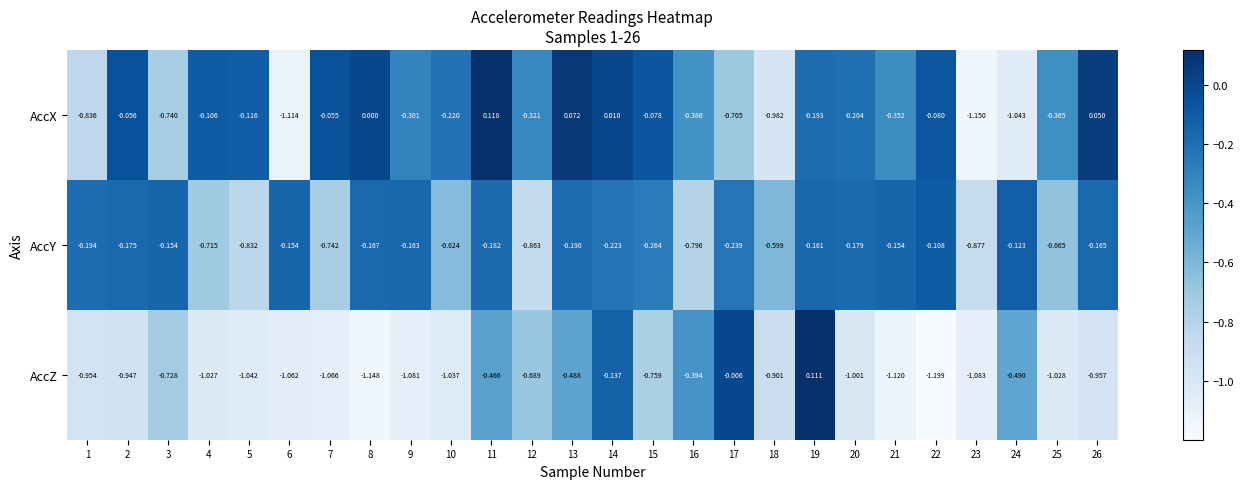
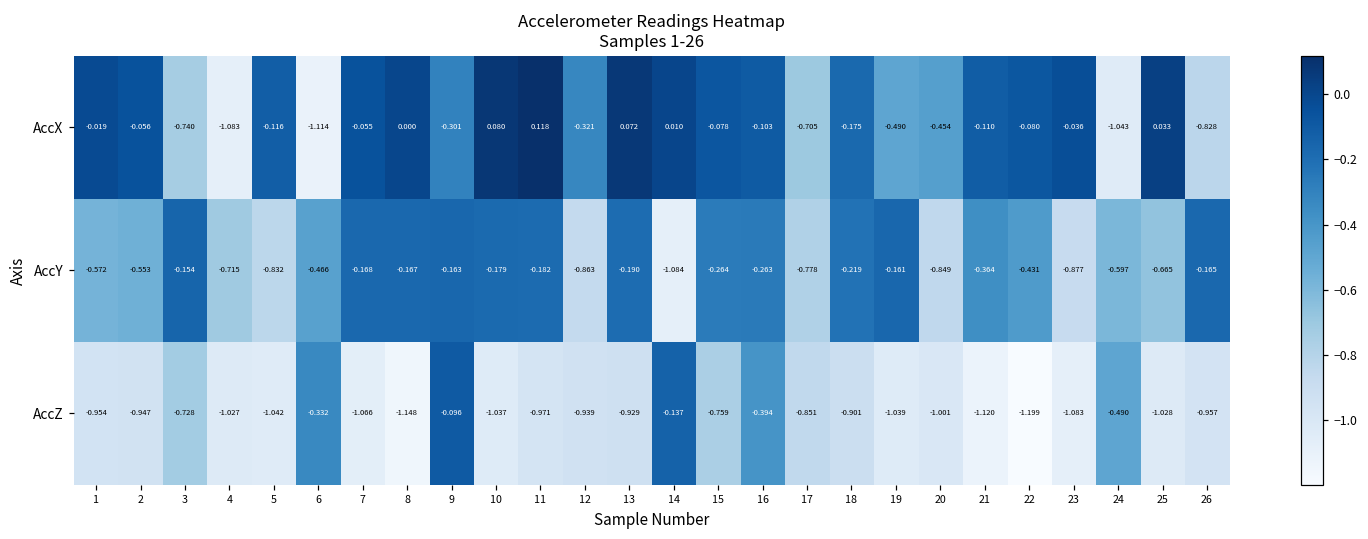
  {
    "AccX": {
-     "1": -0.836,
+     "1": -0.019,
      "2": -0.056,
      "3": -0.740,
-     "4": -0.106,
+     "4": -1.083,
      "5": -0.116,
      "6": -1.114,
      "7": -0.055,
      "8": 0.000,
      "9": -0.301,
-     "10": -0.220,
+     "10": 0.080,
      "11": 0.118,
      "12": -0.321,
      "13": 0.072,
      "14": 0.010,
      "15": -0.078,
-     "16": -0.386,
+     "16": -0.103,
      "17": -0.705,
-     "18": -0.982,
-     "19": -0.193,
-     "20": -0.204,
-     "21": -0.352,
+     "18": -0.175,
+     "19": -0.490,
+     "20": -0.454,
+     "21": -0.110,
      "22": -0.080,
-     "23": -1.150,
+     "23": -0.036,
      "24": -1.043,
-     "25": -0.365,
-     "26": 0.050
+     "25": 0.033,
+     "26": -0.828
    },
    "AccY": {
-     "1": -0.194,
-     "2": -0.175,
+     "1": -0.572,
+     "2": -0.553,
      "3": -0.154,
      "4": -0.715,
      "5": -0.832,
-     "6": -0.154,
-     "7": -0.742,
+     "6": -0.466,
+     "7": -0.168,
      "8": -0.167,
      "9": -0.163,
-     "10": -0.624,
+     "10": -0.179,
      "11": -0.182,
      "12": -0.863,
      "13": -0.190,
-     "14": -0.223,
+     "14": -1.084,
      "15": -0.264,
-     "16": -0.796,
-     "17": -0.239,
-     "18": -0.599,
+     "16": -0.263,
+     "17": -0.778,
+     "18": -0.219,
      "19": -0.161,
-     "20": -0.179,
-     "21": -0.154,
-     "22": -0.108,
+     "20": -0.849,
+     "21": -0.364,
+     "22": -0.431,
      "23": -0.877,
-     "24": -0.123,
+     "24": -0.597,
      "25": -0.665,
      "26": -0.165
    },
    "AccZ": {
      "1": -0.954,
      "2": -0.947,
      "3": -0.728,
      "4": -1.027,
      "5": -1.042,
-     "6": -1.062,
+     "6": -0.332,
      "7": -1.066,
      "8": -1.148,
-     "9": -1.081,
+     "9": -0.096,
      "10": -1.037,
-     "11": -0.466,
-     "12": -0.689,
-     "13": -0.488,
+     "11": -0.971,
+     "12": -0.939,
+     "13": -0.929,
      "14": -0.137,
      "15": -0.759,
      "16": -0.394,
-     "17": -0.006,
+     "17": -0.851,
      "18": -0.901,
-     "19": 0.111,
+     "19": -1.039,
      "20": -1.001,
      "21": -1.120,
      "22": -1.199,
      "23": -1.083,
      "24": -0.490,
      "25": -1.028,
      "26": -0.957
    }
  }
